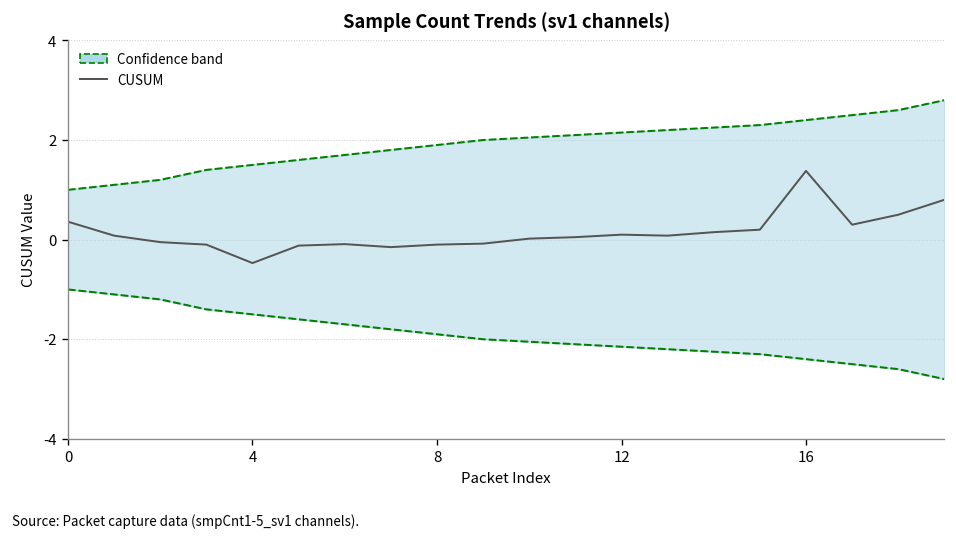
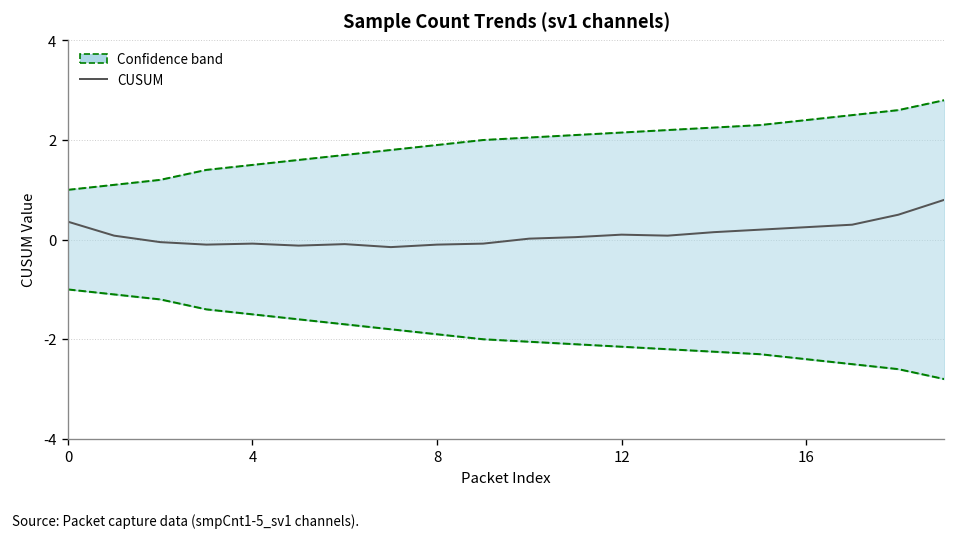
  {
    "CUSUM": {
      "0": 0.4,
-     "4": -0.5,
+     "4": -0.1,
      "8": -0.1,
      "12": 0.1,
-     "16": 1.4
+     "16": 0.3
    }
  }
